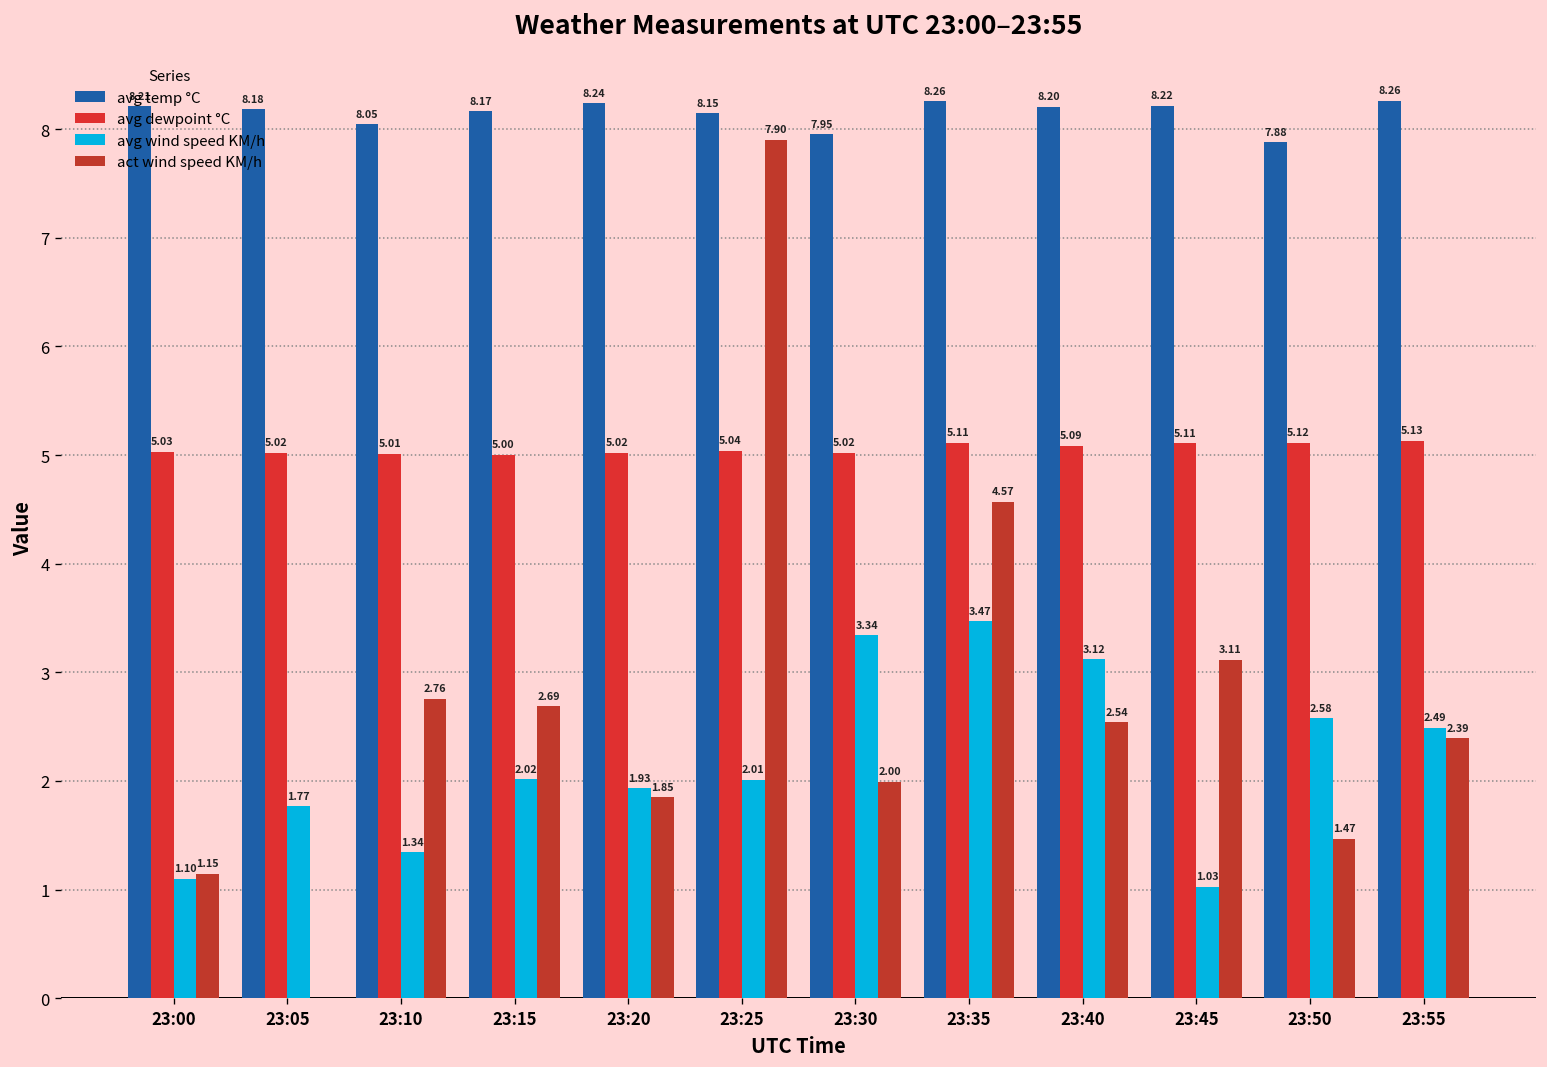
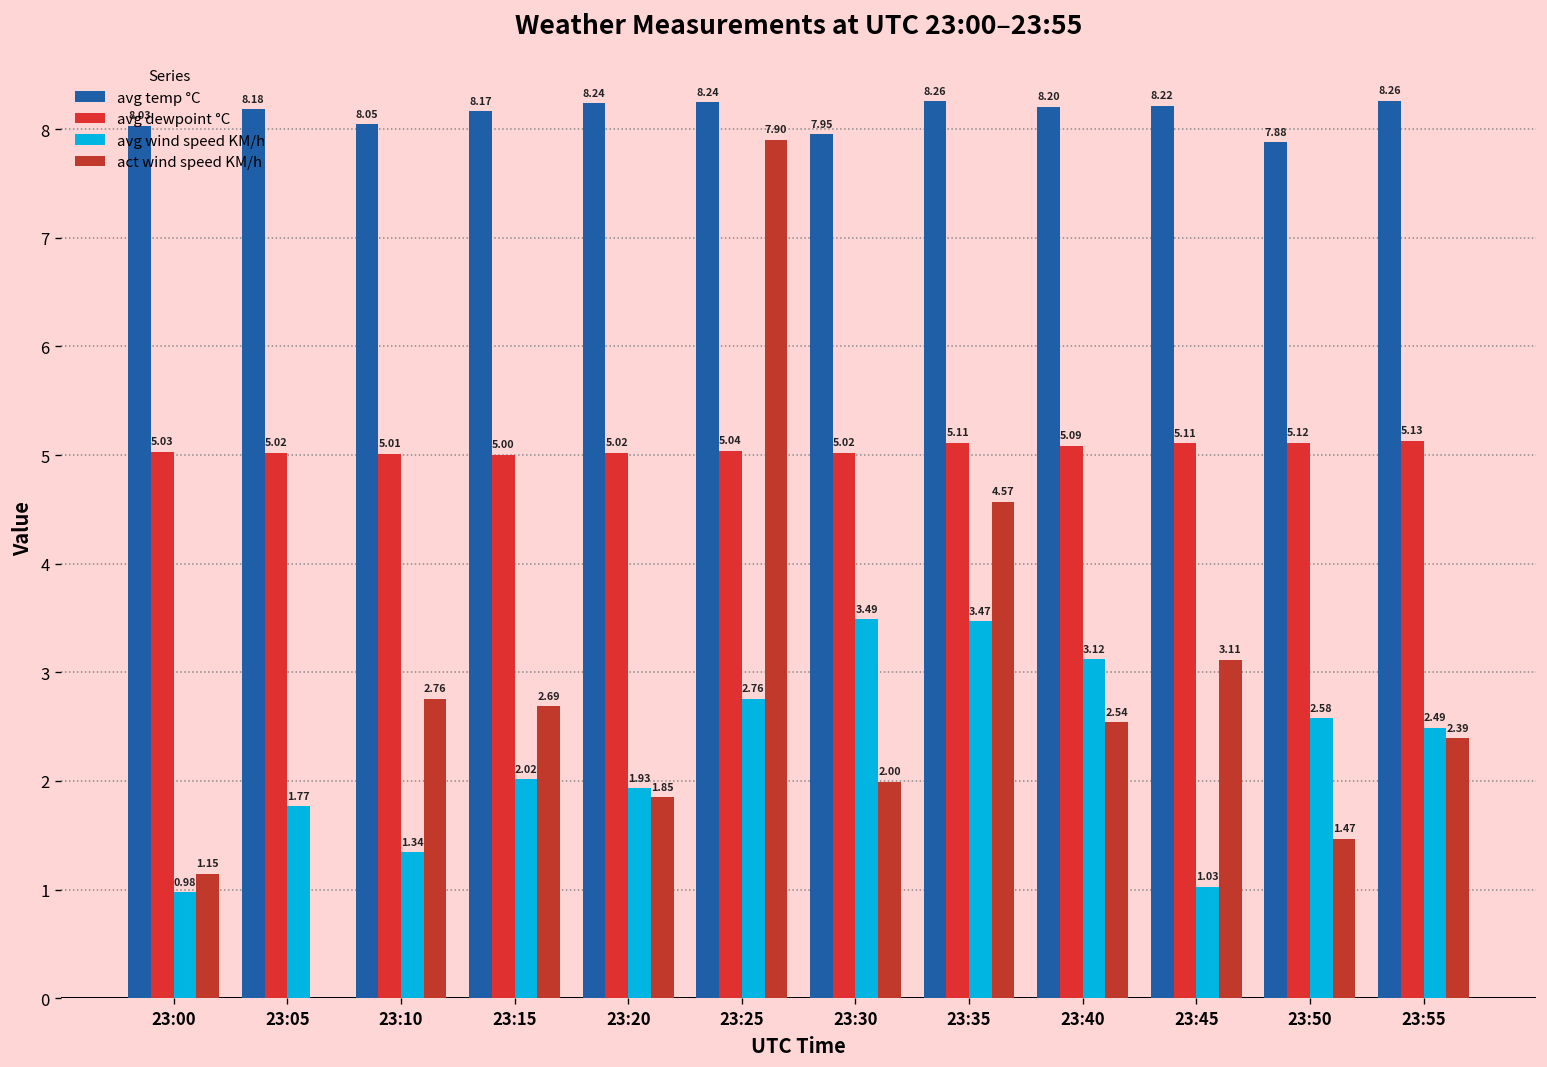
  {
    "avg temp °C": {
-     "23:00": 8.21,
+     "23:00": 8.03,
      "23:05": 8.18,
      "23:10": 8.05,
      "23:15": 8.17,
      "23:20": 8.24,
-     "23:25": 8.15,
+     "23:25": 8.24,
      "23:30": 7.95,
      "23:35": 8.26,
      "23:40": 8.20,
      "23:45": 8.22,
      "23:50": 7.88,
      "23:55": 8.26
    },
    "avg wind speed KM/h": {
-     "23:00": 1.10,
+     "23:00": 0.98,
      "23:05": 1.77,
      "23:10": 1.34,
      "23:15": 2.02,
      "23:20": 1.93,
-     "23:25": 2.01,
-     "23:30": 3.34,
+     "23:25": 2.76,
+     "23:30": 3.49,
      "23:35": 3.47,
      "23:40": 3.12,
      "23:45": 1.03,
      "23:50": 2.58,
      "23:55": 2.49
    }
  }
